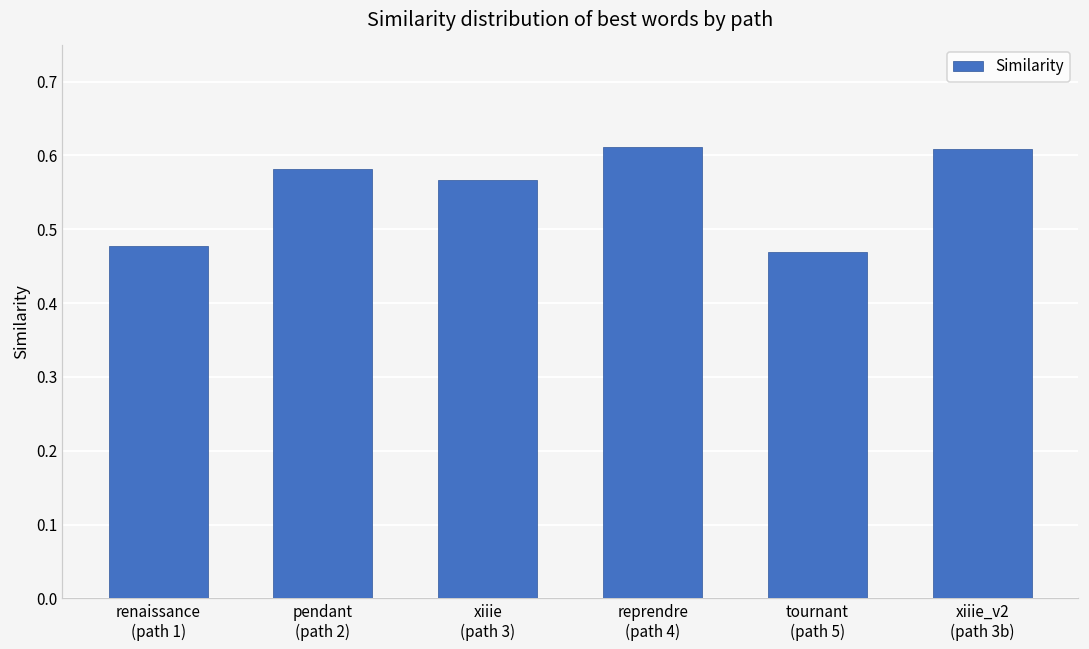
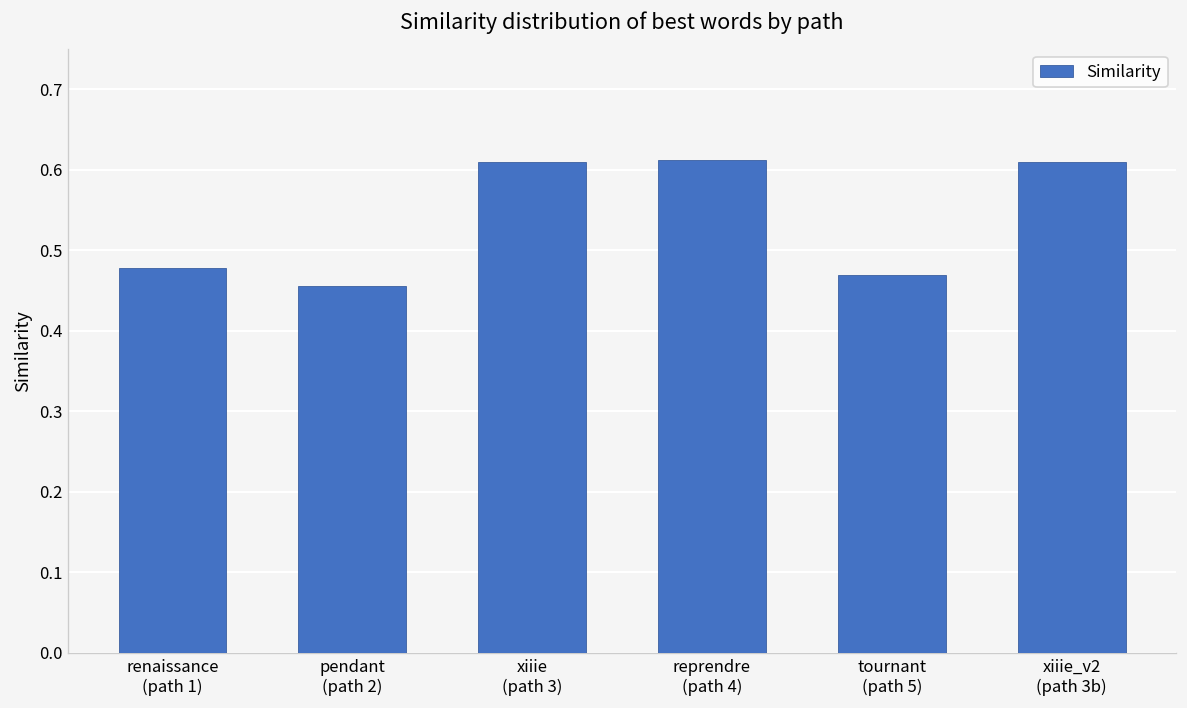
  {
    "renaissance (path 1)": 0.48,
-   "pendant (path 2)": 0.58,
-   "xiiie (path 3)": 0.57,
+   "pendant (path 2)": 0.46,
+   "xiiie (path 3)": 0.61,
    "reprendre (path 4)": 0.61,
    "tournant (path 5)": 0.47,
    "xiiie_v2 (path 3b)": 0.61
  }
